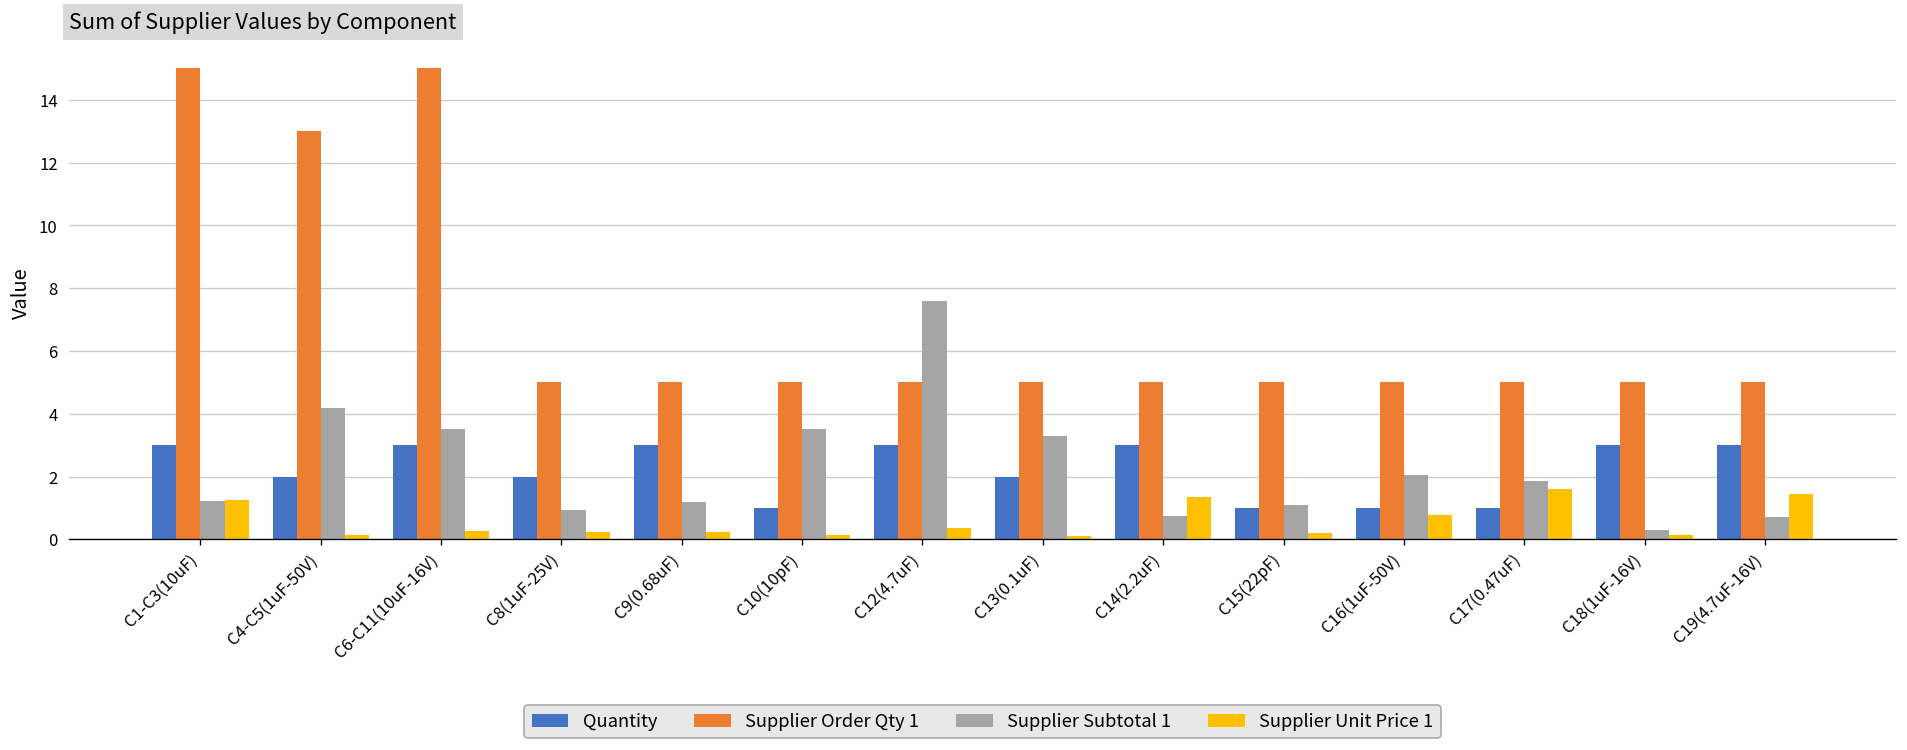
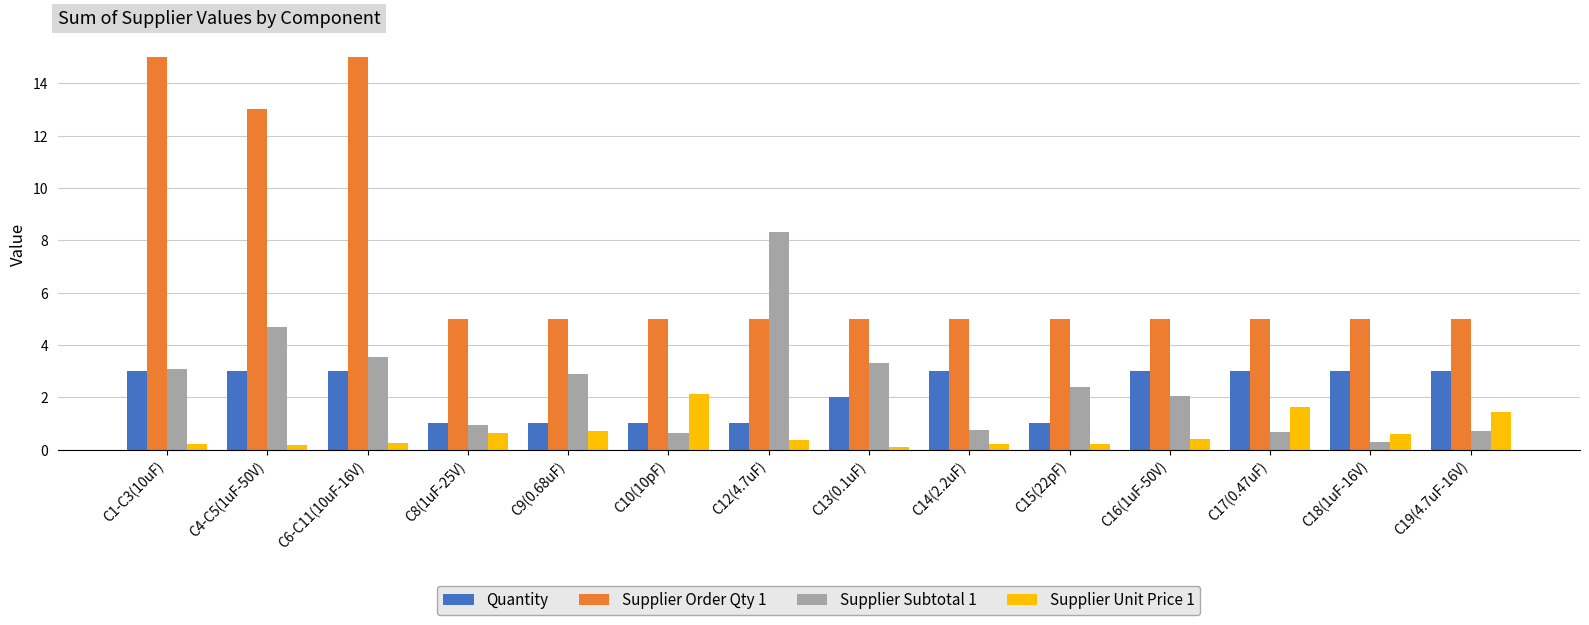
  {
    "Quantity": {
      "C1-C3(10uF)": 3,
-     "C4-C5(1uF-50V)": 2,
+     "C4-C5(1uF-50V)": 3,
      "C6-C11(10uF-16V)": 3,
-     "C8(1uF-25V)": 2,
-     "C9(0.68uF)": 3,
+     "C8(1uF-25V)": 1,
+     "C9(0.68uF)": 1,
      "C10(10pF)": 1,
-     "C12(4.7uF)": 3,
+     "C12(4.7uF)": 1,
      "C13(0.1uF)": 2,
      "C14(2.2uF)": 3,
      "C15(22pF)": 1,
-     "C16(1uF-50V)": 1,
-     "C17(0.47uF)": 1,
+     "C16(1uF-50V)": 3,
+     "C17(0.47uF)": 3,
      "C18(1uF-16V)": 3,
      "C19(4.7uF-16V)": 3
    },
    "Supplier Order Qty 1": {
      "C1-C3(10uF)": 15.0,
      "C4-C5(1uF-50V)": 13.0,
      "C6-C11(10uF-16V)": 15.0,
      "C8(1uF-25V)": 5.0,
      "C9(0.68uF)": 5.0,
      "C10(10pF)": 5.0,
      "C12(4.7uF)": 5.0,
      "C13(0.1uF)": 5.0,
      "C14(2.2uF)": 5.0,
      "C15(22pF)": 5.0,
      "C16(1uF-50V)": 5.0,
      "C17(0.47uF)": 5.0,
      "C18(1uF-16V)": 5.0,
      "C19(4.7uF-16V)": 5.0
    },
    "Supplier Subtotal 1": {
-     "C1-C3(10uF)": 1.2,
-     "C4-C5(1uF-50V)": 4.2,
+     "C1-C3(10uF)": 3.1,
+     "C4-C5(1uF-50V)": 4.7,
      "C6-C11(10uF-16V)": 3.5,
      "C8(1uF-25V)": 0.9,
-     "C9(0.68uF)": 1.2,
-     "C10(10pF)": 3.5,
-     "C12(4.7uF)": 7.6,
+     "C9(0.68uF)": 2.9,
+     "C10(10pF)": 0.7,
+     "C12(4.7uF)": 8.3,
      "C13(0.1uF)": 3.3,
      "C14(2.2uF)": 0.7,
-     "C15(22pF)": 1.1,
+     "C15(22pF)": 2.4,
      "C16(1uF-50V)": 2.1,
-     "C17(0.47uF)": 1.9,
+     "C17(0.47uF)": 0.7,
      "C18(1uF-16V)": 0.3,
      "C19(4.7uF-16V)": 0.7
    },
    "Supplier Unit Price 1": {
-     "C1-C3(10uF)": 1.3,
+     "C1-C3(10uF)": 0.2,
      "C4-C5(1uF-50V)": 0.2,
      "C6-C11(10uF-16V)": 0.3,
-     "C8(1uF-25V)": 0.3,
-     "C9(0.68uF)": 0.2,
-     "C10(10pF)": 0.1,
+     "C8(1uF-25V)": 0.6,
+     "C9(0.68uF)": 0.7,
+     "C10(10pF)": 2.1,
      "C12(4.7uF)": 0.4,
      "C13(0.1uF)": 0.1,
-     "C14(2.2uF)": 1.4,
+     "C14(2.2uF)": 0.2,
      "C15(22pF)": 0.2,
-     "C16(1uF-50V)": 0.8,
+     "C16(1uF-50V)": 0.4,
      "C17(0.47uF)": 1.6,
-     "C18(1uF-16V)": 0.2,
+     "C18(1uF-16V)": 0.6,
      "C19(4.7uF-16V)": 1.4
    }
  }
